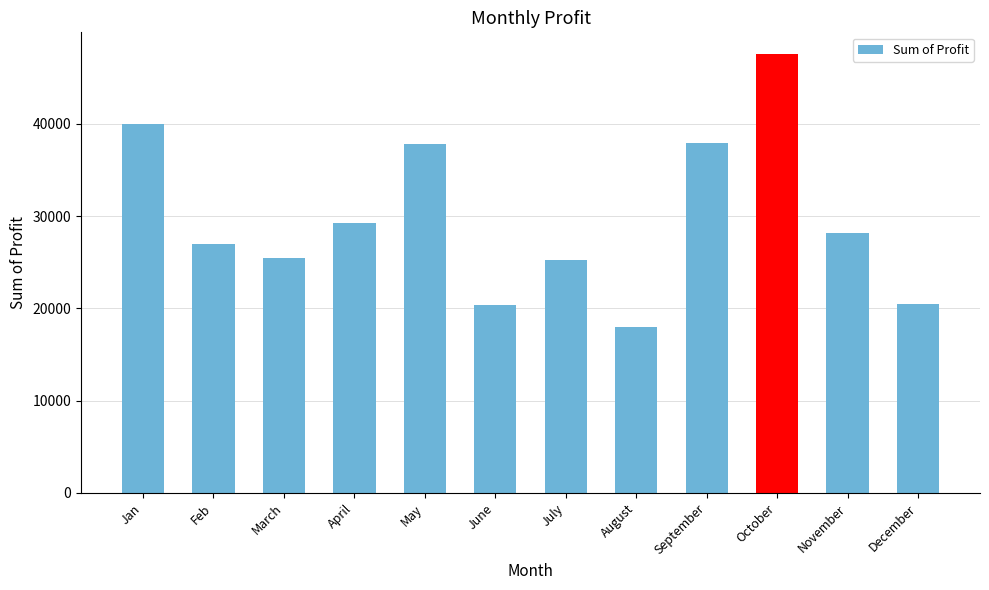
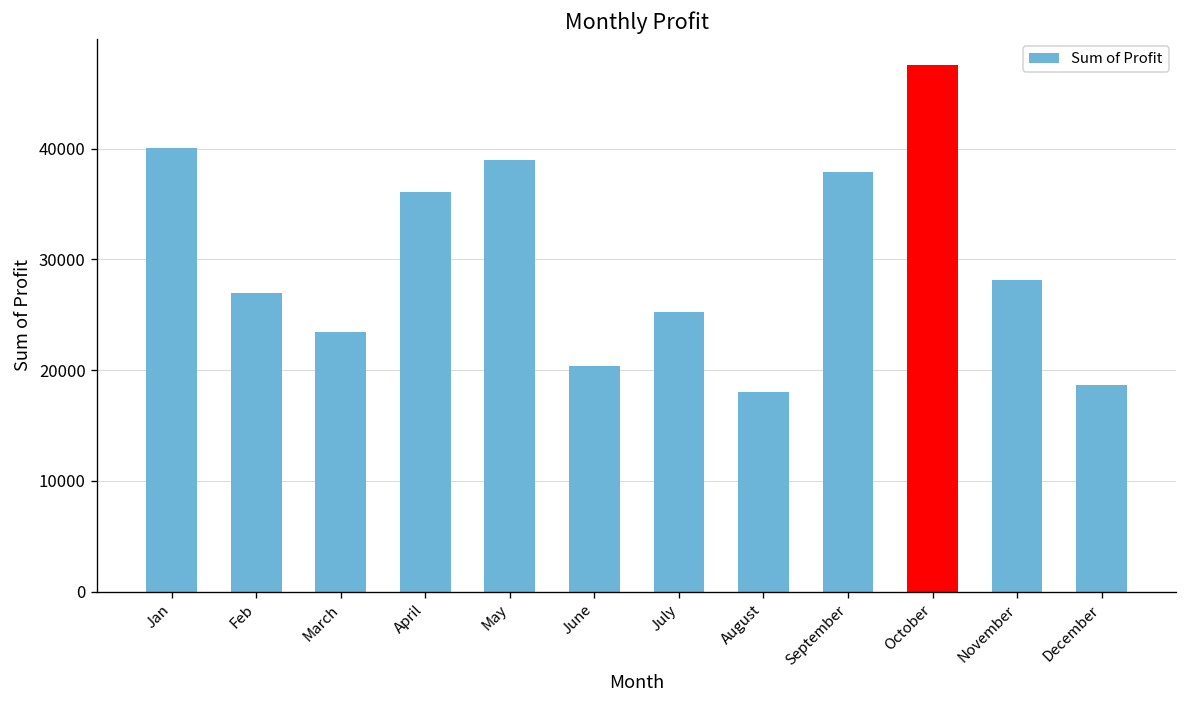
  {
    "Jan": 40000,
    "Feb": 27000,
-   "March": 26000,
-   "April": 29000,
-   "May": 38000,
+   "March": 23000,
+   "April": 36000,
+   "May": 39000,
    "June": 20000,
    "July": 25000,
    "August": 18000,
    "September": 38000,
    "October": 48000,
    "November": 28000,
-   "December": 21000
+   "December": 19000
  }
